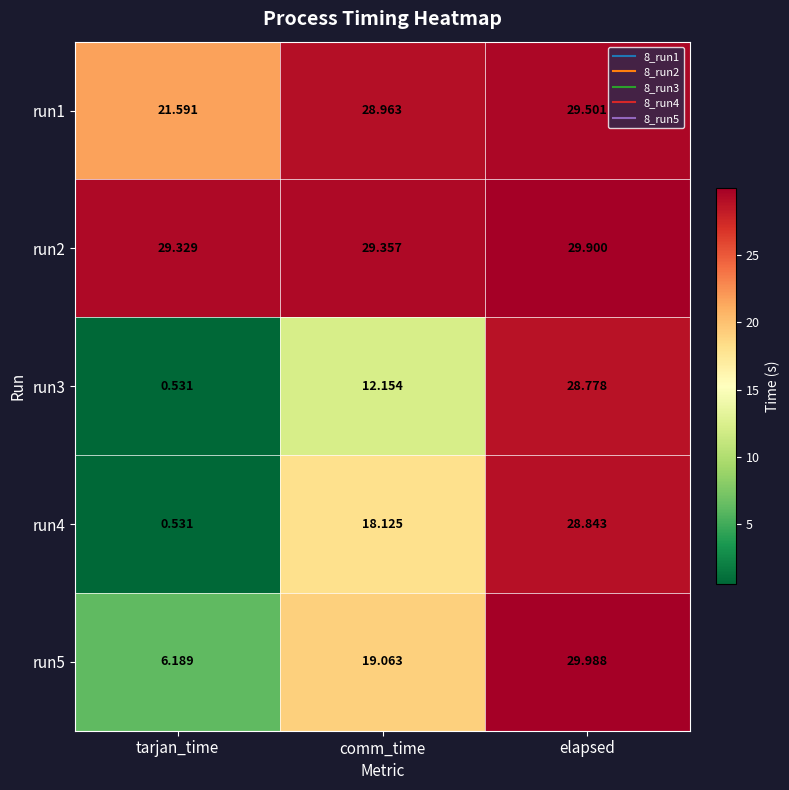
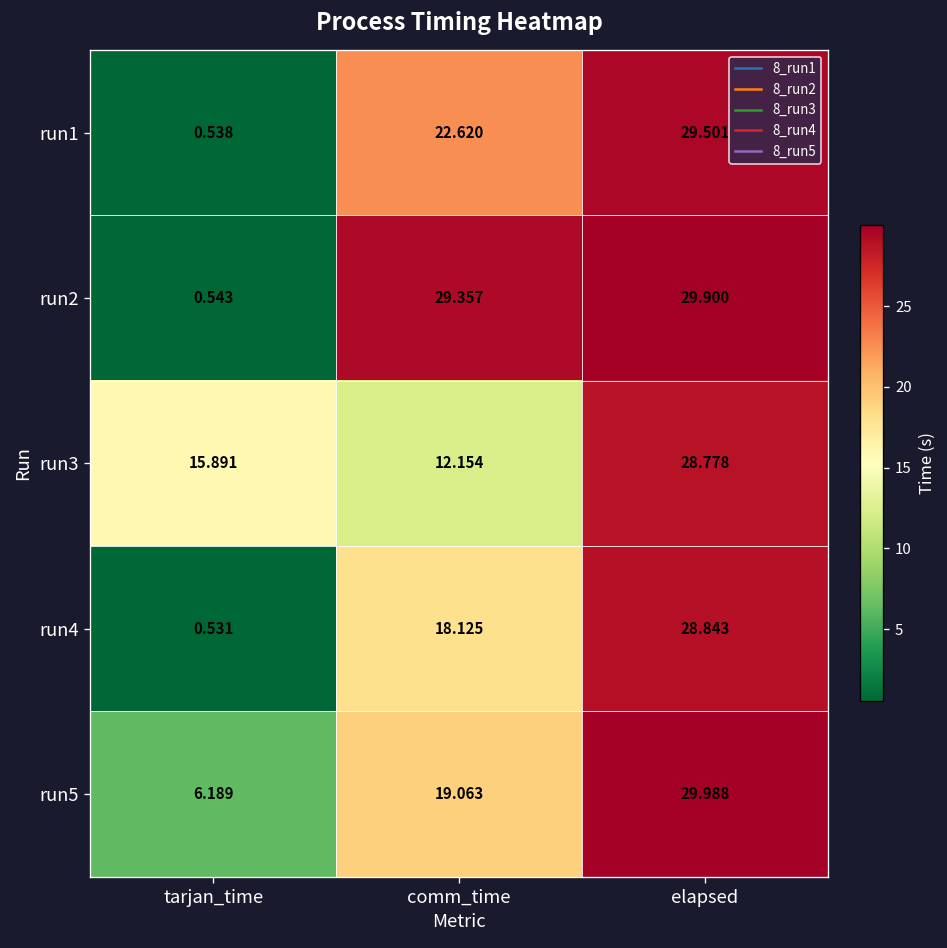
  {
    "run1": {
-     "tarjan_time": 21.591,
-     "comm_time": 28.963,
+     "tarjan_time": 0.538,
+     "comm_time": 22.620,
      "elapsed": 29.501
    },
    "run2": {
-     "tarjan_time": 29.329,
+     "tarjan_time": 0.543,
      "comm_time": 29.357,
      "elapsed": 29.900
    },
    "run3": {
-     "tarjan_time": 0.531,
+     "tarjan_time": 15.891,
      "comm_time": 12.154,
      "elapsed": 28.778
    },
    "run4": {
      "tarjan_time": 0.531,
      "comm_time": 18.125,
      "elapsed": 28.843
    },
    "run5": {
      "tarjan_time": 6.189,
      "comm_time": 19.063,
      "elapsed": 29.988
    }
  }
